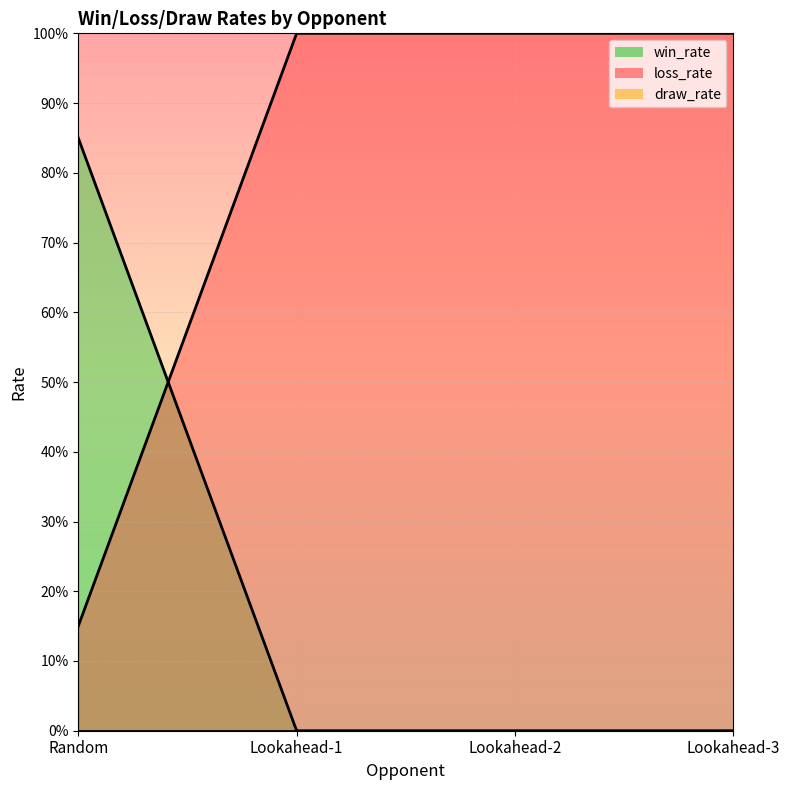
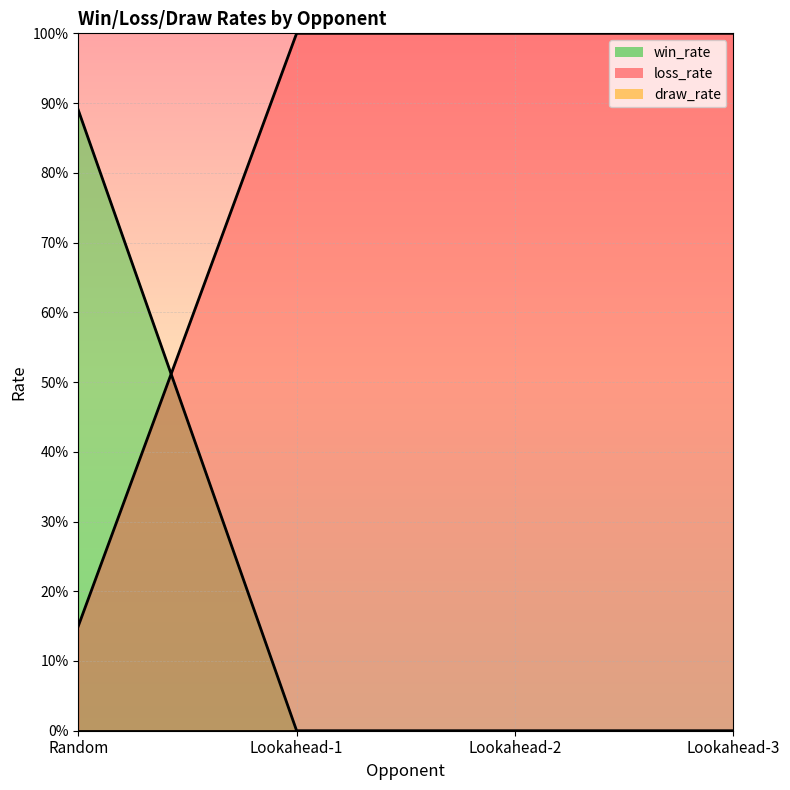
  {
    "win_rate": {
-     "Random": "85%"
+     "Random": "89%"
    },
    "loss_rate": {
      "Random": "15%",
      "Lookahead-1": "100%",
      "Lookahead-2": "100%",
      "Lookahead-3": "100%"
    },
    "draw_rate": {
      "Random": "0%"
    }
  }
